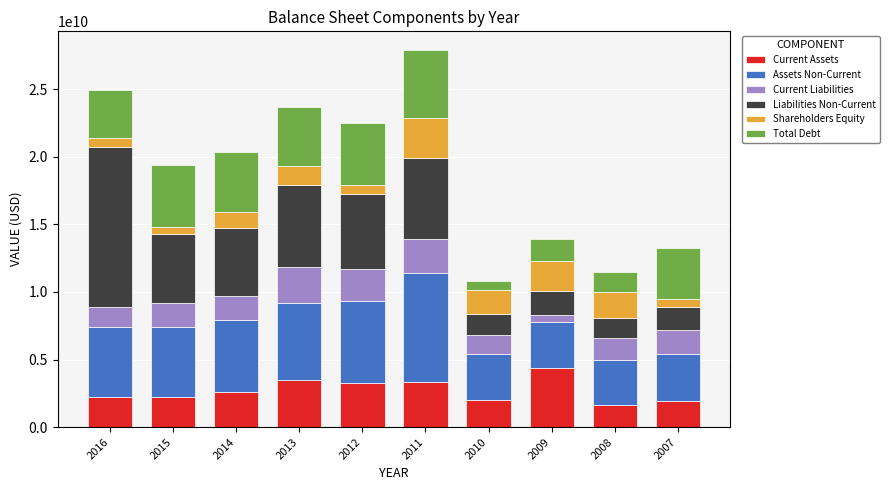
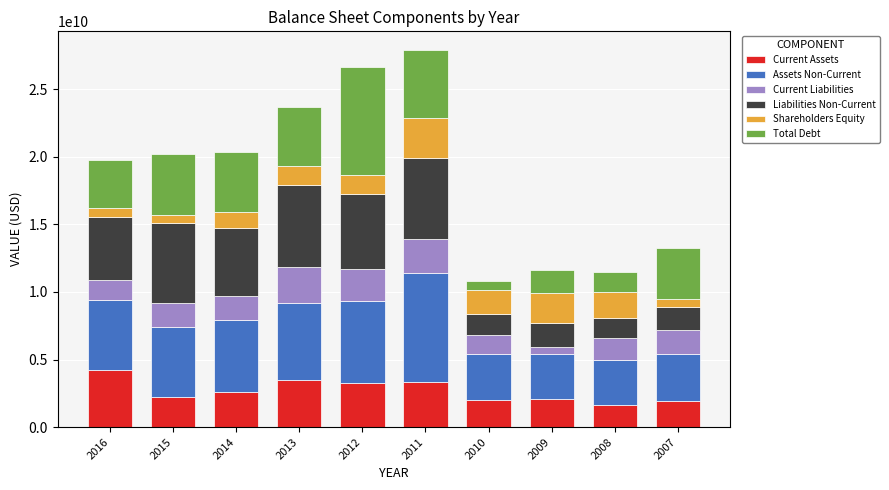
  {
    "Current Assets": {
-     "2016": 2200000000,
+     "2016": 4300000000,
      "2015": 2200000000,
      "2014": 2600000000,
      "2013": 3500000000,
      "2012": 3300000000,
      "2011": 3400000000,
      "2010": 2000000000,
-     "2009": 4400000000,
+     "2009": 2100000000,
      "2008": 1700000000,
      "2007": 1900000000
    },
    "Assets Non-Current": {
      "2016": 5200000000,
      "2015": 5200000000,
      "2014": 5300000000,
      "2013": 5700000000,
      "2012": 6000000000,
      "2011": 8100000000,
      "2010": 3400000000,
      "2009": 3300000000,
      "2008": 3300000000,
      "2007": 3500000000
    },
    "Current Liabilities": {
      "2016": 1500000000,
      "2015": 1800000000,
      "2014": 1700000000,
      "2013": 2700000000,
      "2012": 2300000000,
      "2011": 2500000000,
      "2010": 1400000000,
      "2009": 500000000,
      "2008": 1600000000,
      "2007": 1700000000
    },
    "Liabilities Non-Current": {
-     "2016": 11900000000,
-     "2015": 5100000000,
+     "2016": 4700000000,
+     "2015": 5900000000,
      "2014": 5100000000,
      "2013": 6000000000,
      "2012": 5600000000,
      "2011": 6000000000,
      "2010": 1600000000,
      "2009": 1800000000,
      "2008": 1400000000,
      "2007": 1700000000
    },
    "Shareholders Equity": {
      "2016": 600000000,
      "2015": 500000000,
      "2014": 1200000000,
      "2013": 1400000000,
-     "2012": 700000000,
+     "2012": 1400000000,
      "2011": 3000000000,
      "2010": 1700000000,
      "2009": 2200000000,
      "2008": 1900000000,
      "2007": 600000000
    },
    "Total Debt": {
      "2016": 3500000000,
      "2015": 4600000000,
      "2014": 4400000000,
      "2013": 4400000000,
-     "2012": 4600000000,
+     "2012": 8000000000,
      "2011": 5000000000,
      "2010": 700000000,
      "2009": 1700000000,
      "2008": 1500000000,
      "2007": 3800000000
    }
  }
